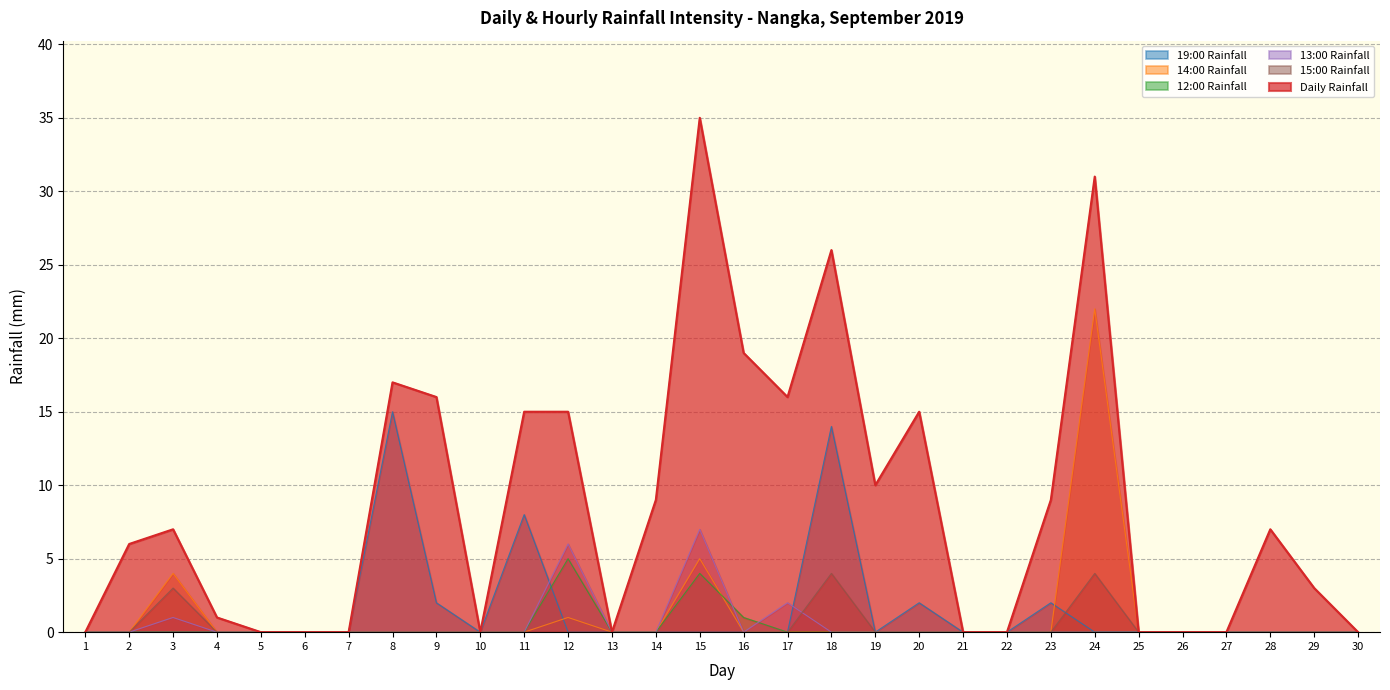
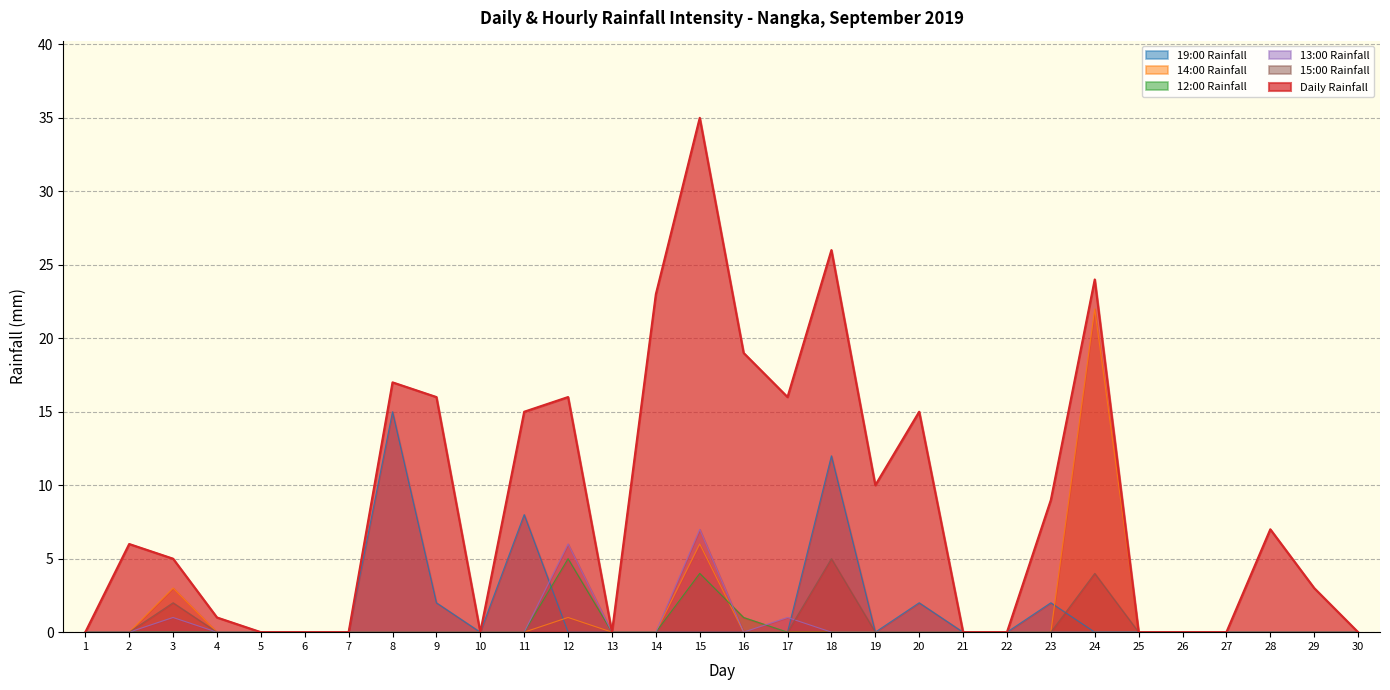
  {
    "19:00 Rainfall": {
      "8": 15,
      "9": 2,
      "11": 8,
-     "18": 14,
+     "18": 12,
      "20": 2,
      "23": 2
    },
    "14:00 Rainfall": {
-     "3": 4,
+     "3": 3,
      "12": 1,
-     "15": 5,
+     "15": 6,
      "24": 22
    },
    "12:00 Rainfall": {
      "12": 5,
      "15": 4,
      "16": 1
    },
    "13:00 Rainfall": {
      "3": 1,
      "12": 6,
      "15": 7,
-     "17": 2
+     "17": 1
    },
    "15:00 Rainfall": {
-     "3": 3,
-     "18": 4,
+     "3": 2,
+     "18": 5,
      "24": 4
    },
    "Daily Rainfall": {
      "2": 6,
-     "3": 7,
+     "3": 5,
      "4": 1,
      "8": 17,
      "9": 16,
      "11": 15,
-     "12": 15,
-     "14": 9,
+     "12": 16,
+     "14": 23,
      "15": 35,
      "16": 19,
      "17": 16,
      "18": 26,
      "19": 10,
      "20": 15,
      "23": 9,
-     "24": 31,
+     "24": 24,
      "28": 7,
      "29": 3
    }
  }
